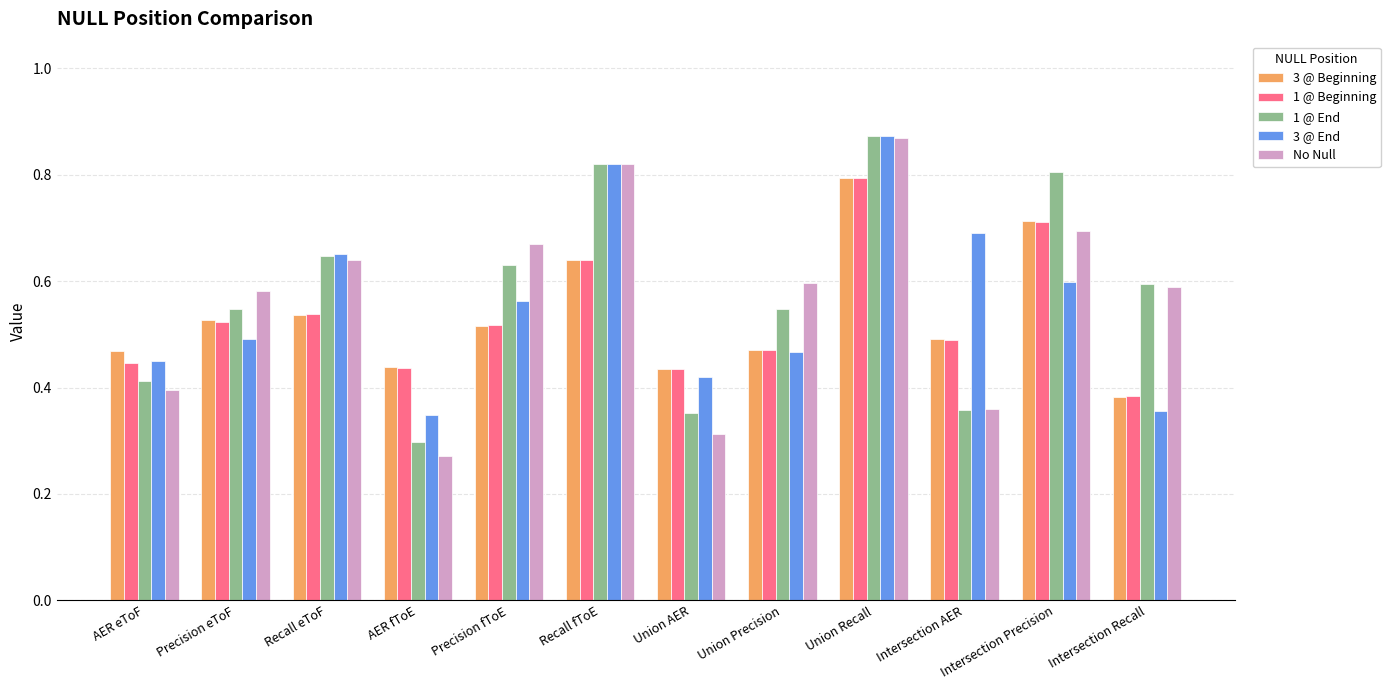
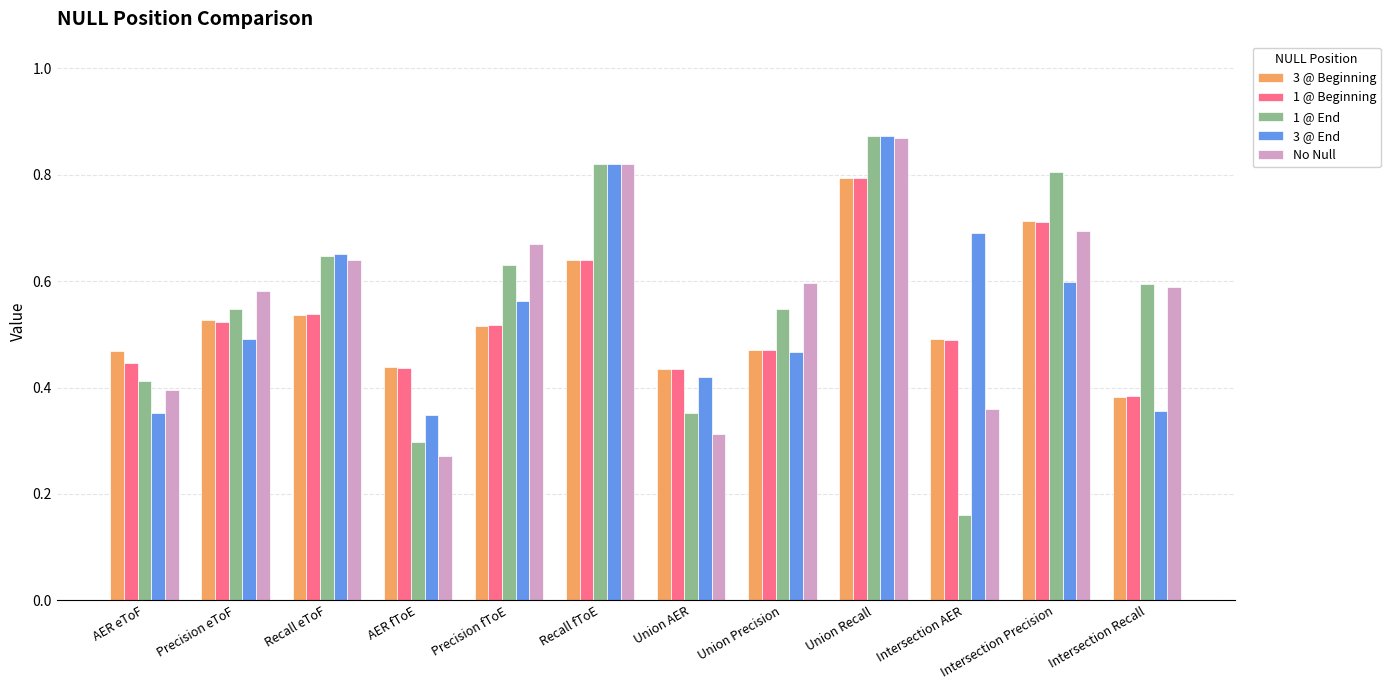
  {
    "3 @ Beginning": {
      "AER eToF": 0.47,
      "Precision eToF": 0.53,
      "Recall eToF": 0.54,
      "AER fToE": 0.44,
      "Precision fToE": 0.52,
      "Recall fToE": 0.64,
      "Union AER": 0.43,
      "Union Precision": 0.47,
      "Union Recall": 0.79,
      "Intersection AER": 0.49,
      "Intersection Precision": 0.71,
      "Intersection Recall": 0.38
    },
    "1 @ Beginning": {
      "AER eToF": 0.45,
      "Precision eToF": 0.52,
      "Recall eToF": 0.54,
      "AER fToE": 0.44,
      "Precision fToE": 0.52,
      "Recall fToE": 0.64,
      "Union AER": 0.43,
      "Union Precision": 0.47,
      "Union Recall": 0.79,
      "Intersection AER": 0.49,
      "Intersection Precision": 0.71,
      "Intersection Recall": 0.38
    },
    "1 @ End": {
      "AER eToF": 0.41,
      "Precision eToF": 0.55,
      "Recall eToF": 0.65,
      "AER fToE": 0.30,
      "Precision fToE": 0.63,
      "Recall fToE": 0.82,
      "Union AER": 0.35,
      "Union Precision": 0.55,
      "Union Recall": 0.87,
-     "Intersection AER": 0.36,
+     "Intersection AER": 0.16,
      "Intersection Precision": 0.81,
      "Intersection Recall": 0.59
    },
    "3 @ End": {
-     "AER eToF": 0.45,
+     "AER eToF": 0.35,
      "Precision eToF": 0.49,
      "Recall eToF": 0.65,
      "AER fToE": 0.35,
      "Precision fToE": 0.56,
      "Recall fToE": 0.82,
      "Union AER": 0.42,
      "Union Precision": 0.47,
      "Union Recall": 0.87,
      "Intersection AER": 0.69,
      "Intersection Precision": 0.60,
      "Intersection Recall": 0.36
    },
    "No Null": {
      "AER eToF": 0.39,
      "Precision eToF": 0.58,
      "Recall eToF": 0.64,
      "AER fToE": 0.27,
      "Precision fToE": 0.67,
      "Recall fToE": 0.82,
      "Union AER": 0.31,
      "Union Precision": 0.60,
      "Union Recall": 0.87,
      "Intersection AER": 0.36,
      "Intersection Precision": 0.69,
      "Intersection Recall": 0.59
    }
  }
